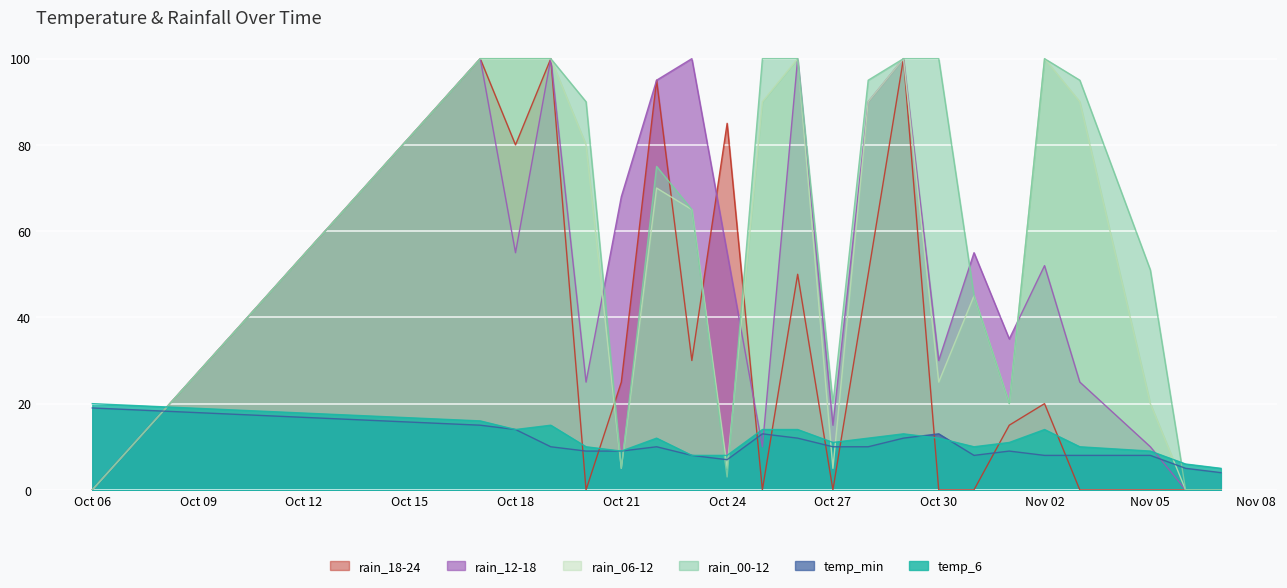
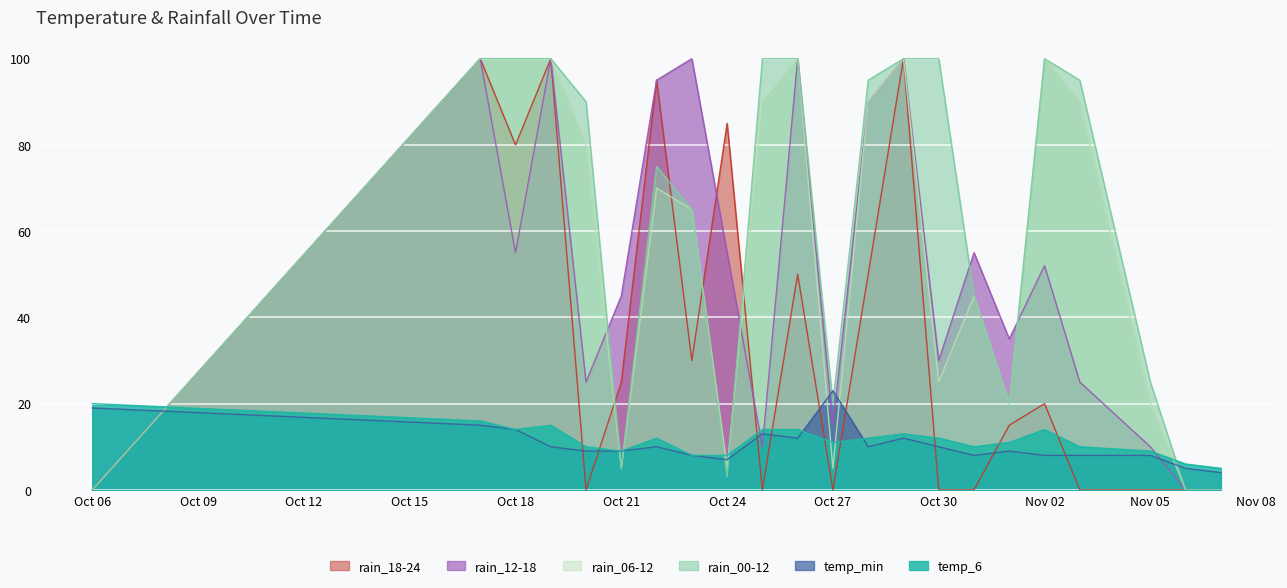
  {
    "rain_18-24": {
      "Oct 18": 80,
      "Oct 21": 25,
      "Oct 24": 85,
      "Oct 27": 0,
      "Oct 30": 0,
      "Nov 02": 20,
      "Nov 05": 0
    },
    "rain_12-18": {
      "Oct 18": 55,
-     "Oct 21": 68,
+     "Oct 21": 45,
      "Oct 24": 55,
      "Oct 27": 15,
      "Oct 30": 30,
      "Nov 02": 52,
      "Nov 05": 10
    },
    "rain_06-12": {
      "Oct 24": 5,
      "Oct 27": 5,
      "Oct 30": 25,
      "Nov 05": 20
    },
    "rain_00-12": {
      "Oct 24": 3,
      "Oct 27": 20,
      "Oct 30": 100,
-     "Nov 05": 51
+     "Nov 05": 25
    },
    "temp_min": {
      "Oct 06": 19,
      "Oct 24": 7,
-     "Oct 27": 10,
-     "Oct 30": 13,
+     "Oct 27": 23,
+     "Oct 30": 10,
      "Nov 02": 8,
      "Nov 05": 8
    },
    "temp_6": {
      "Oct 06": 20,
      "Oct 24": 8,
      "Oct 27": 11,
      "Oct 30": 12,
      "Nov 02": 14,
      "Nov 05": 9
    }
  }
